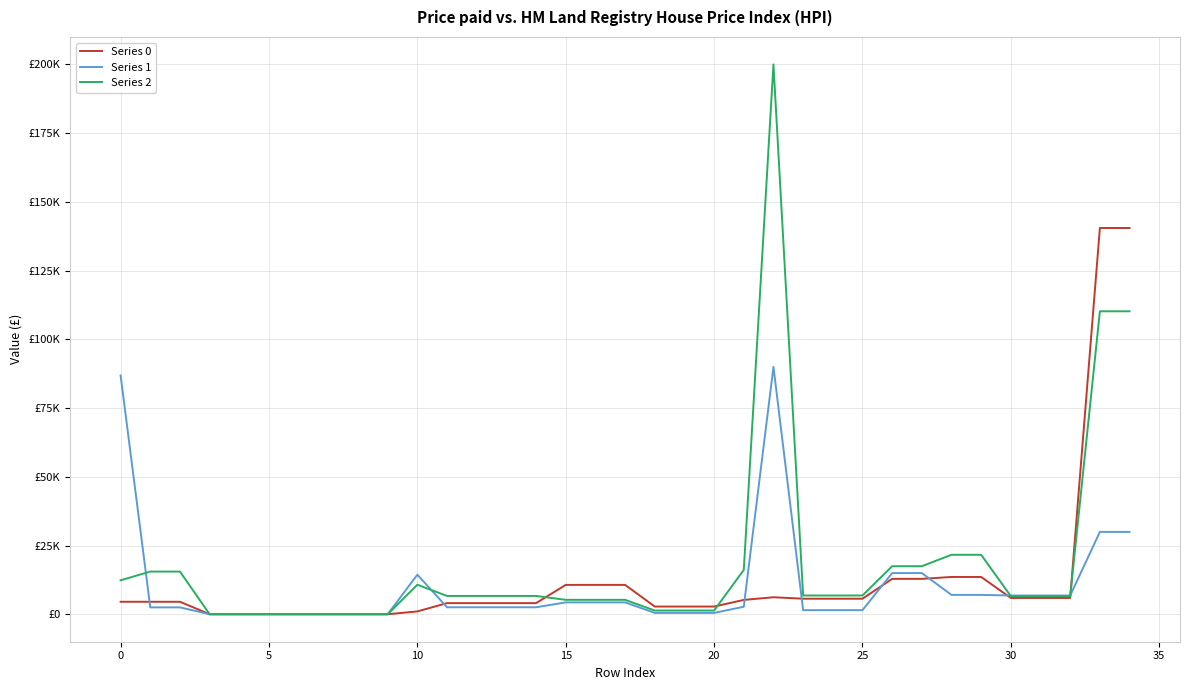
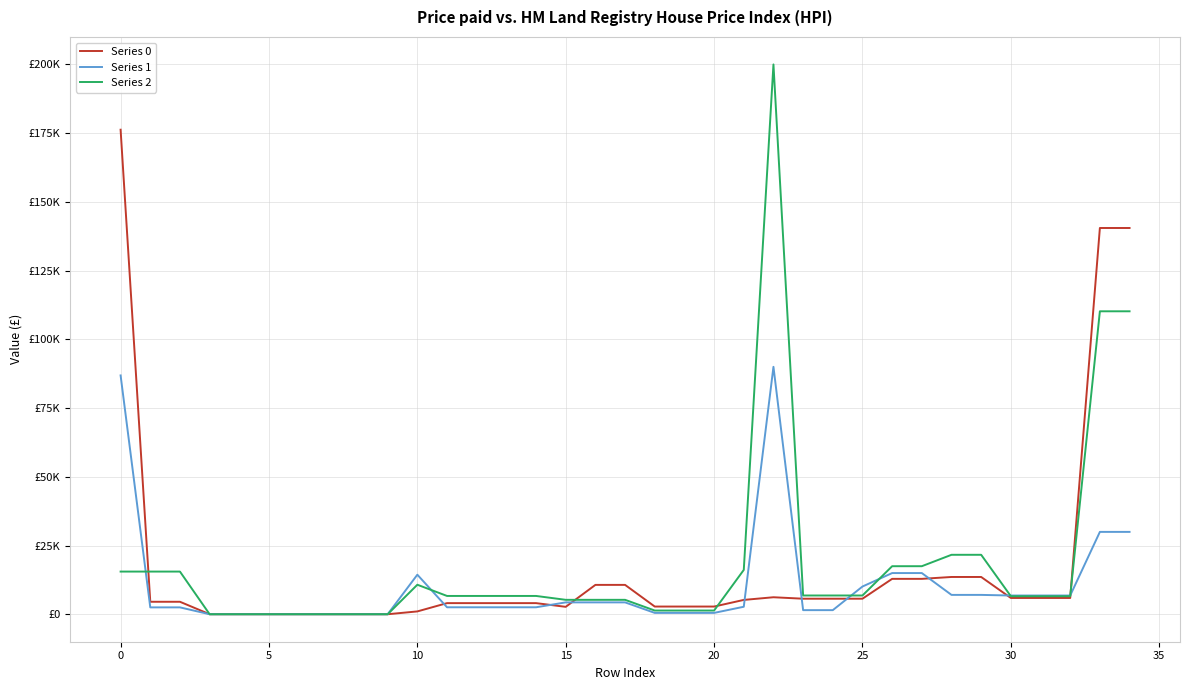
  {
    "Series 0": {
-     "0": "£5000",
+     "0": "£176000",
      "10": "£1000",
-     "15": "£11000",
+     "15": "£3000",
      "20": "£3000",
      "25": "£6000"
    },
    "Series 1": {
      "0": "£87000",
      "10": "£14000",
      "15": "£4000",
-     "25": "£1000"
+     "25": "£10000"
    },
    "Series 2": {
-     "0": "£12000",
+     "0": "£16000",
      "10": "£11000",
      "15": "£5000",
      "25": "£7000"
    }
  }
